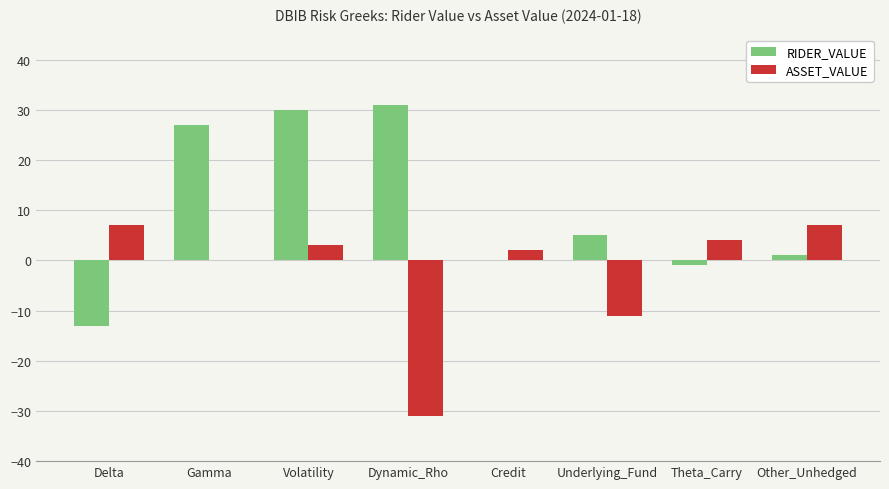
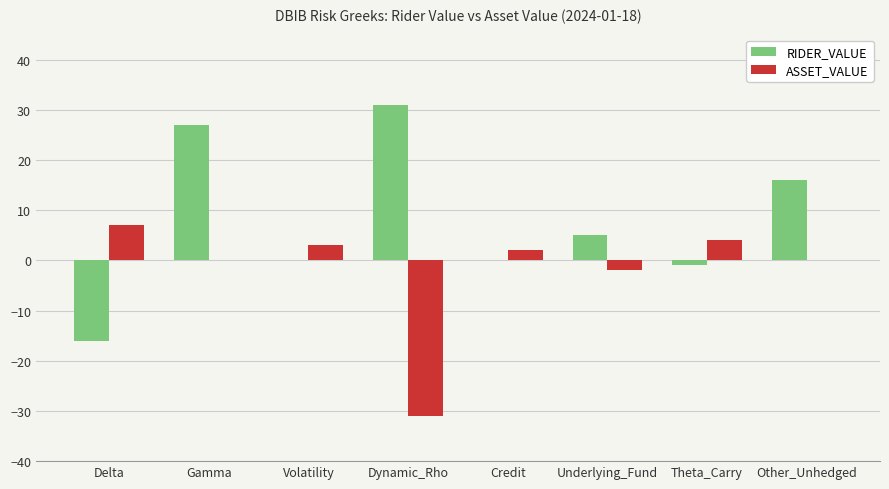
  {
    "RIDER_VALUE": {
-     "Delta": -13,
+     "Delta": -16,
      "Gamma": 27,
-     "Volatility": 30,
+     "Volatility": 0,
      "Dynamic_Rho": 31,
      "Credit": 0,
      "Underlying_Fund": 5,
      "Theta_Carry": -1,
-     "Other_Unhedged": 1
+     "Other_Unhedged": 16
    },
    "ASSET_VALUE": {
      "Delta": 7,
      "Gamma": 0,
      "Volatility": 3,
      "Dynamic_Rho": -31,
      "Credit": 2,
-     "Underlying_Fund": -11,
+     "Underlying_Fund": -2,
      "Theta_Carry": 4,
-     "Other_Unhedged": 7
+     "Other_Unhedged": 0
    }
  }
